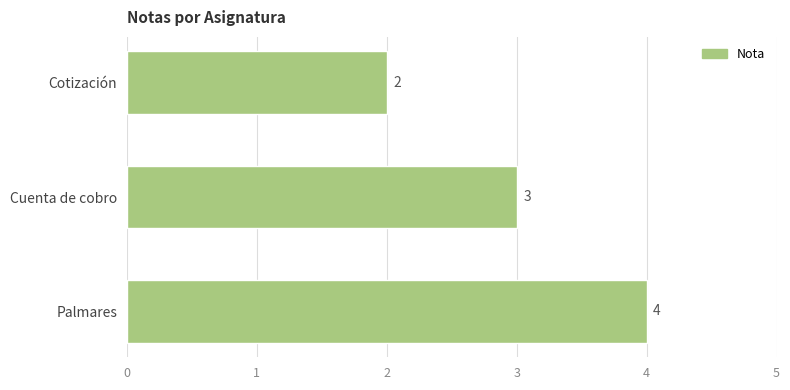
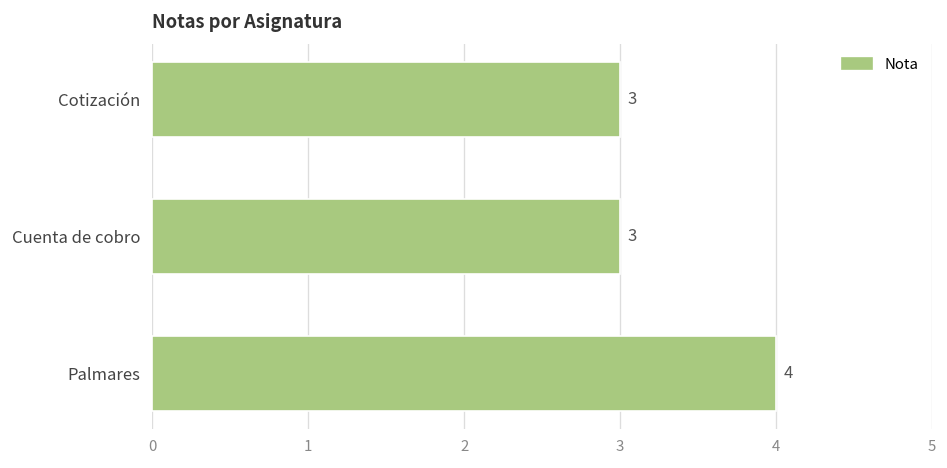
  {
-   "Cotización": 2,
+   "Cotización": 3,
    "Cuenta de cobro": 3,
    "Palmares": 4
  }
